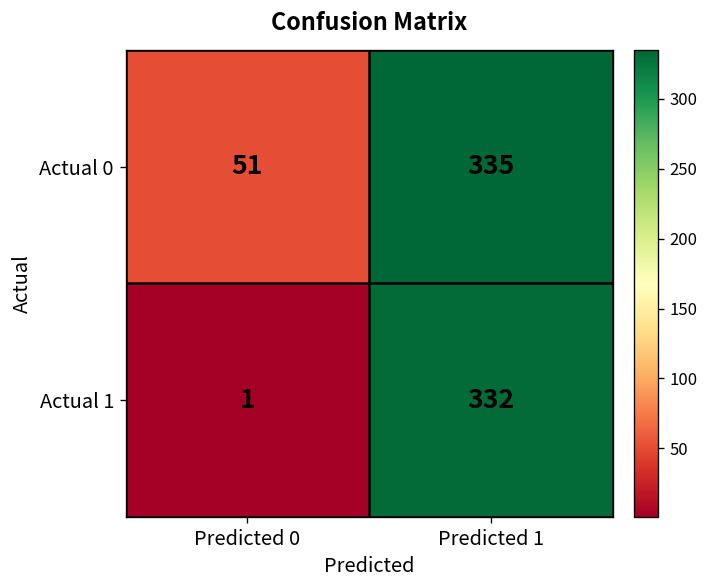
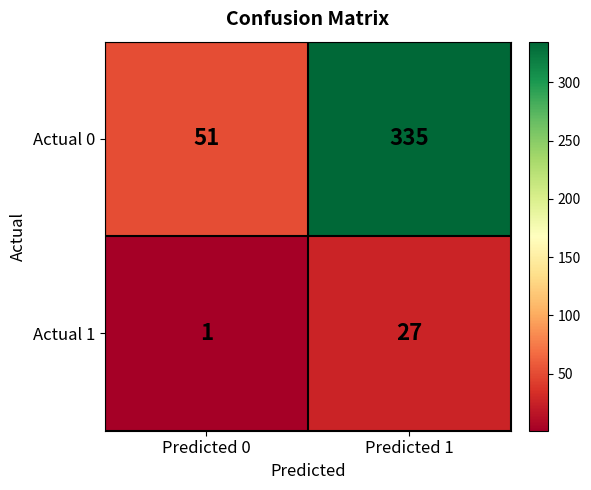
  {
    "Actual 0": {
      "Predicted 0": 51,
      "Predicted 1": 335
    },
    "Actual 1": {
      "Predicted 0": 1,
-     "Predicted 1": 332
+     "Predicted 1": 27
    }
  }
